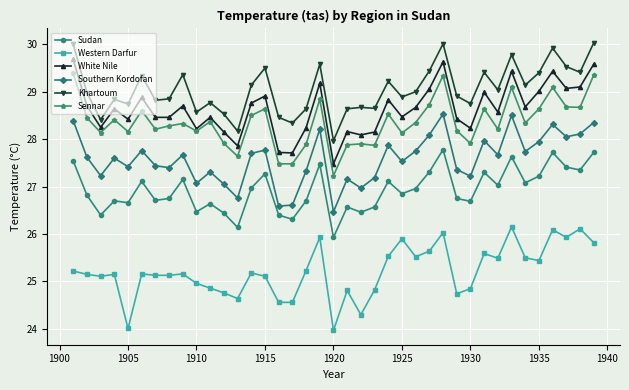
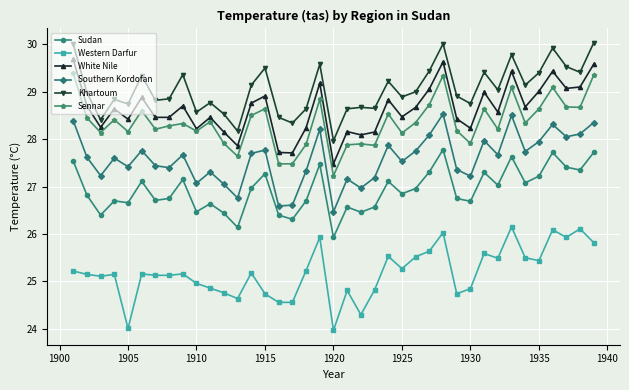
  {
    "Western Darfur": {
      "1905": 24.0,
      "1910": 25.0,
-     "1915": 25.1,
+     "1915": 24.7,
      "1920": 24.0,
-     "1925": 25.9,
+     "1925": 25.3,
      "1930": 24.9,
      "1935": 25.4
    }
  }
